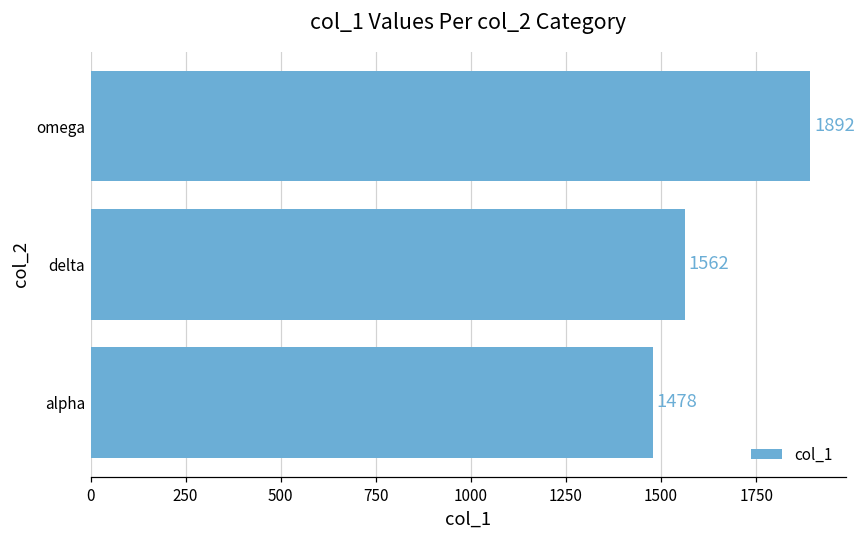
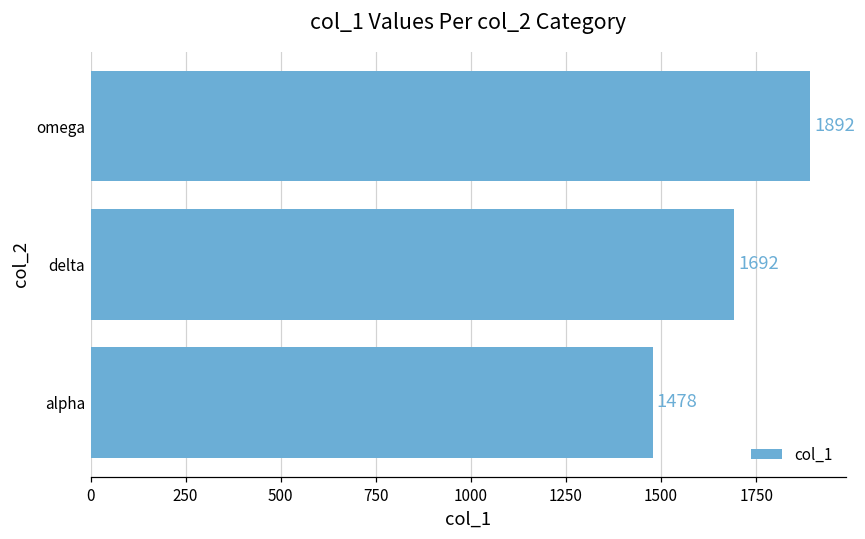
  {
    "omega": 1892,
-   "delta": 1562,
+   "delta": 1692,
    "alpha": 1478
  }
